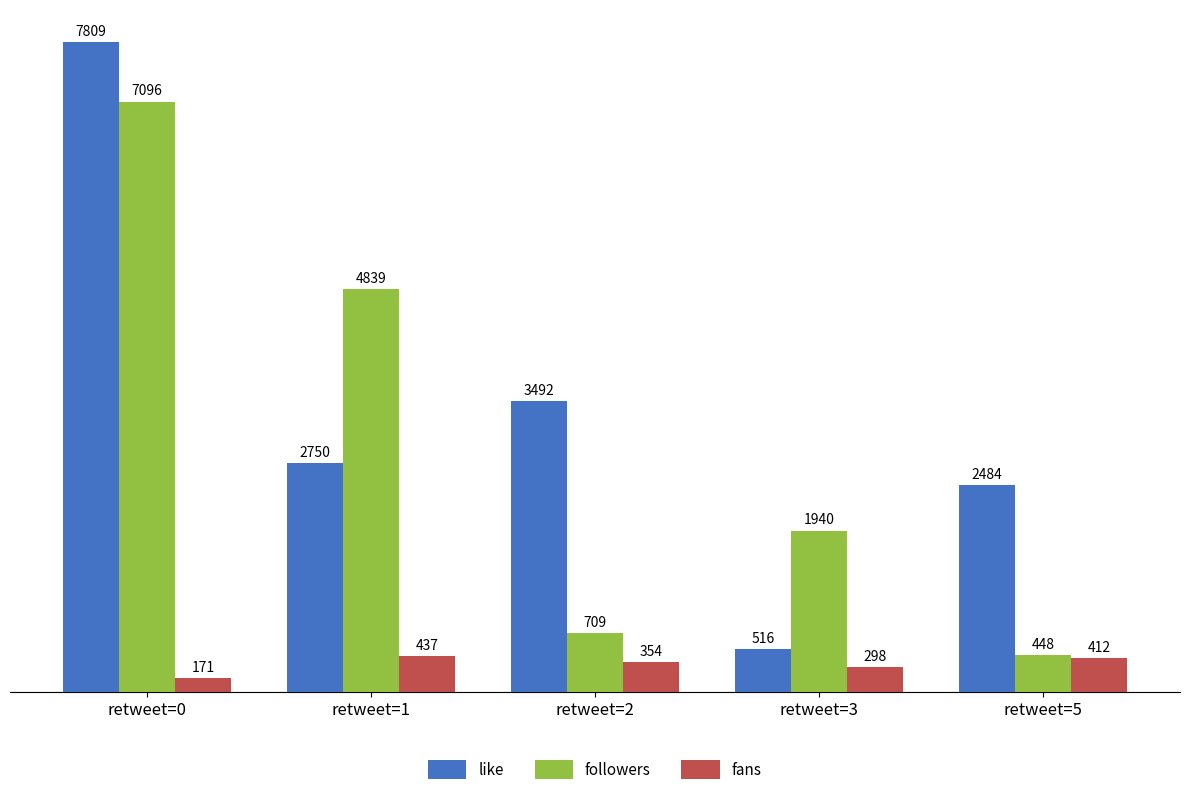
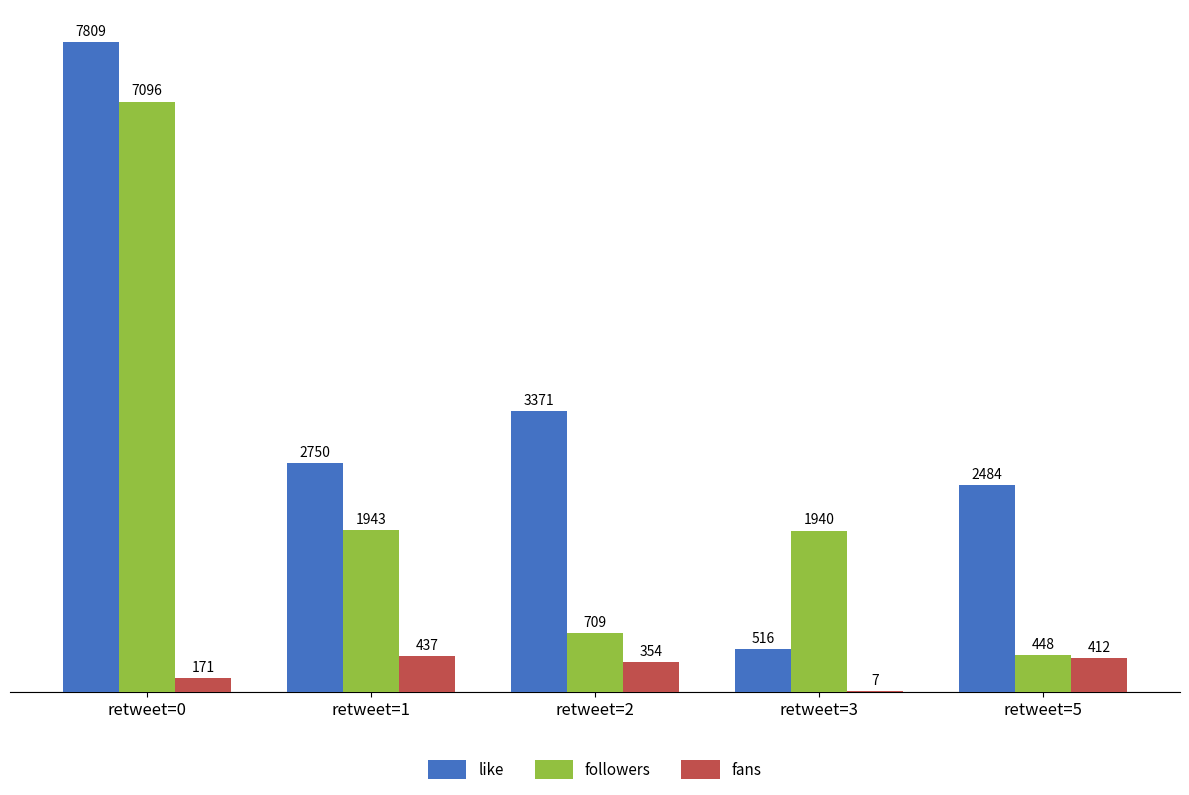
  {
    "like": {
      "retweet=0": 7809,
      "retweet=1": 2750,
-     "retweet=2": 3492,
+     "retweet=2": 3371,
      "retweet=3": 516,
      "retweet=5": 2484
    },
    "followers": {
      "retweet=0": 7096,
-     "retweet=1": 4839,
+     "retweet=1": 1943,
      "retweet=2": 709,
      "retweet=3": 1940,
      "retweet=5": 448
    },
    "fans": {
      "retweet=0": 171,
      "retweet=1": 437,
      "retweet=2": 354,
-     "retweet=3": 298,
+     "retweet=3": 7,
      "retweet=5": 412
    }
  }
